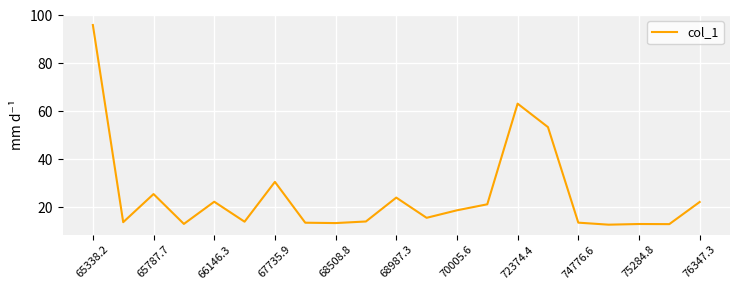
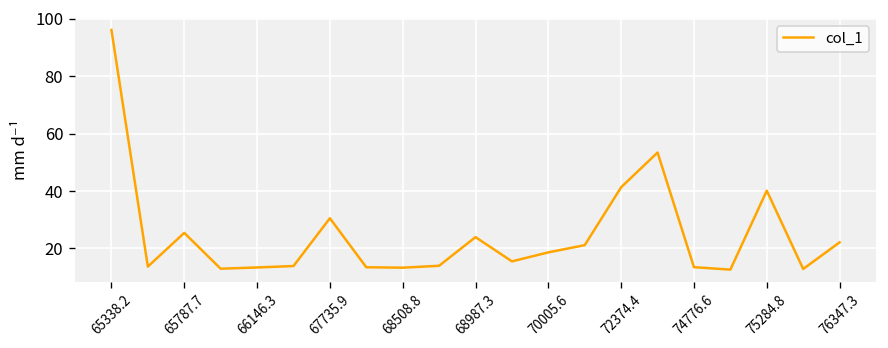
  {
    "65338.2": 96,
    "65787.7": 25,
-   "66146.3": 22,
+   "66146.3": 13,
    "67735.9": 31,
    "68508.8": 13,
    "68987.3": 24,
    "70005.6": 19,
-   "72374.4": 63,
+   "72374.4": 41,
    "74776.6": 13,
-   "75284.8": 13,
+   "75284.8": 40,
    "76347.3": 22
  }
